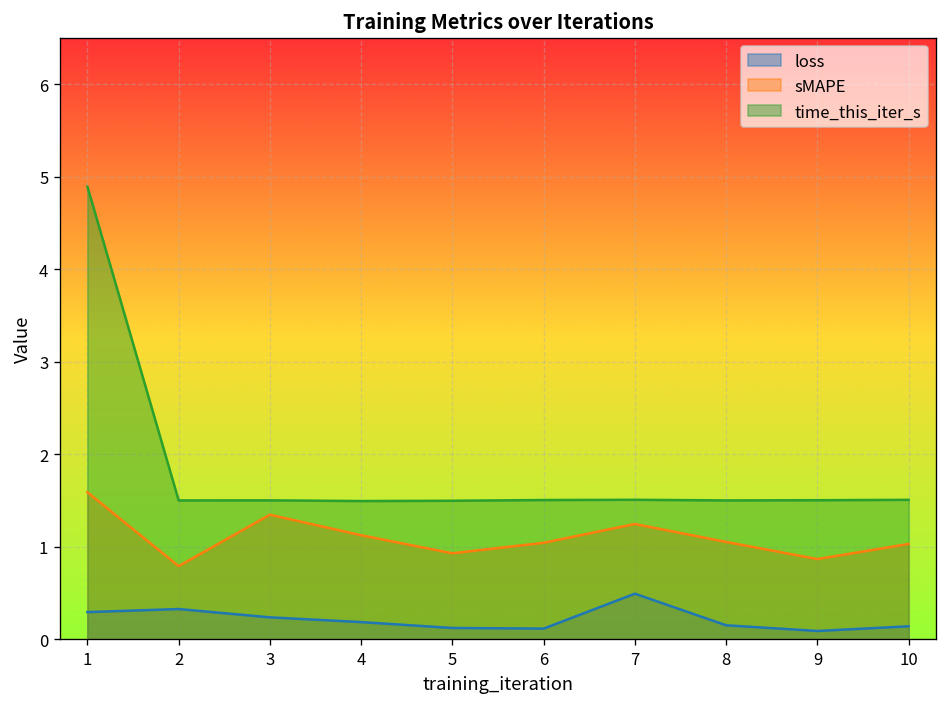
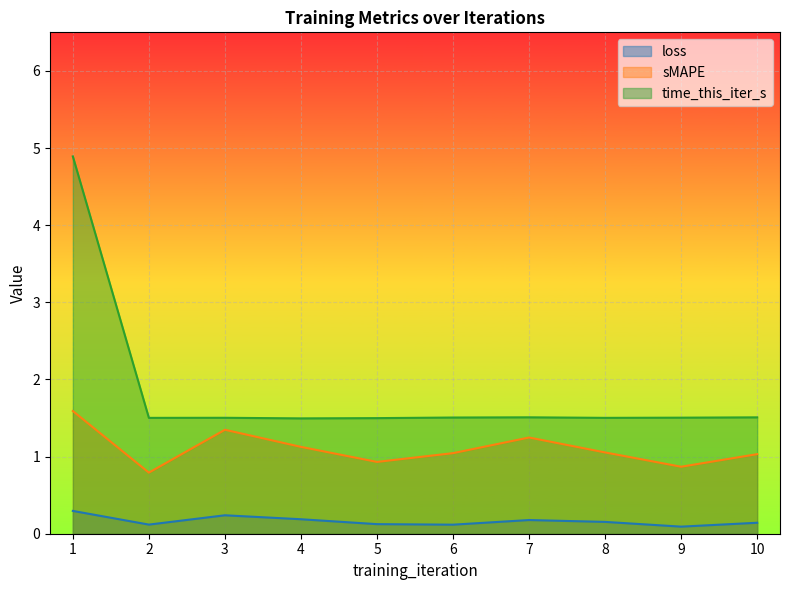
  {
    "loss": {
      "1": 0.3,
-     "2": 0.3,
+     "2": 0.1,
      "3": 0.2,
      "4": 0.2,
      "5": 0.1,
      "6": 0.1,
-     "7": 0.5,
+     "7": 0.2,
      "8": 0.2,
      "9": 0.1,
      "10": 0.1
    },
    "sMAPE": {
      "1": 1.6,
      "2": 0.8,
      "3": 1.3,
      "4": 1.1,
      "5": 0.9,
      "6": 1.0,
      "7": 1.2,
      "8": 1.1,
      "9": 0.9,
      "10": 1.0
    },
    "time_this_iter_s": {
      "1": 4.9,
      "2": 1.5,
      "3": 1.5,
      "4": 1.5,
      "5": 1.5,
      "6": 1.5,
      "7": 1.5,
      "8": 1.5,
      "9": 1.5,
      "10": 1.5
    }
  }
